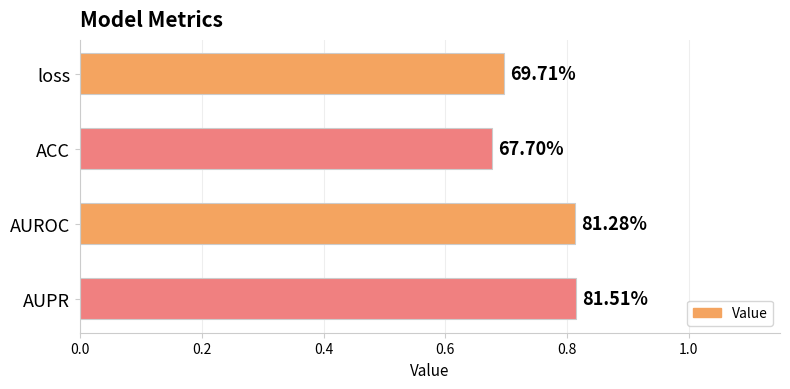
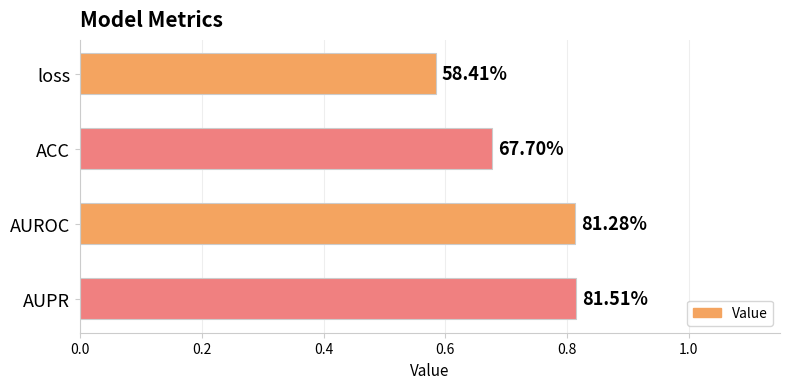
  {
-   "loss": "69.71%",
+   "loss": "58.41%",
    "ACC": "67.70%",
    "AUROC": "81.28%",
    "AUPR": "81.51%"
  }
